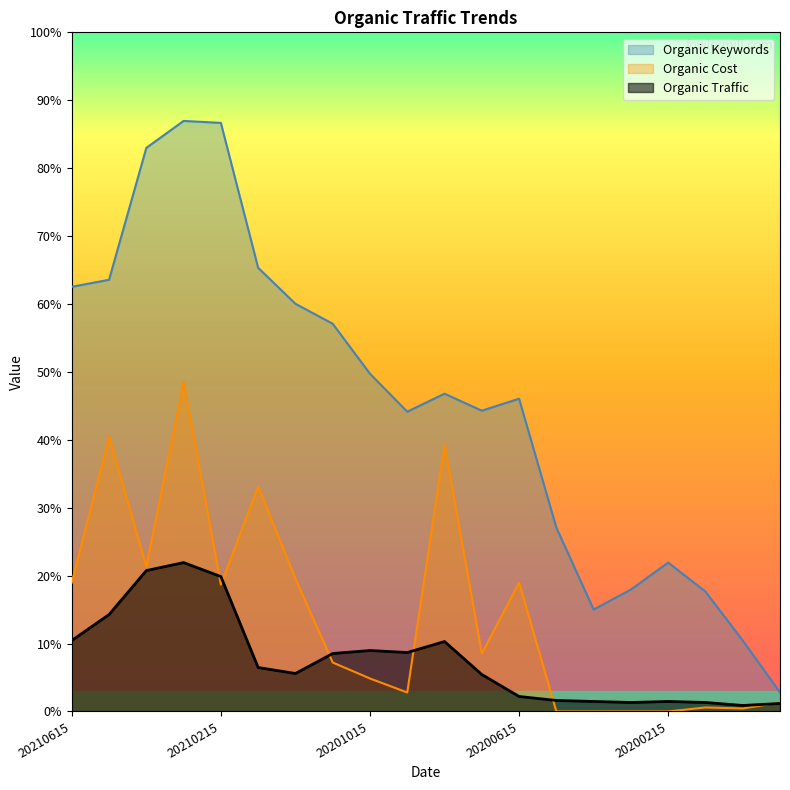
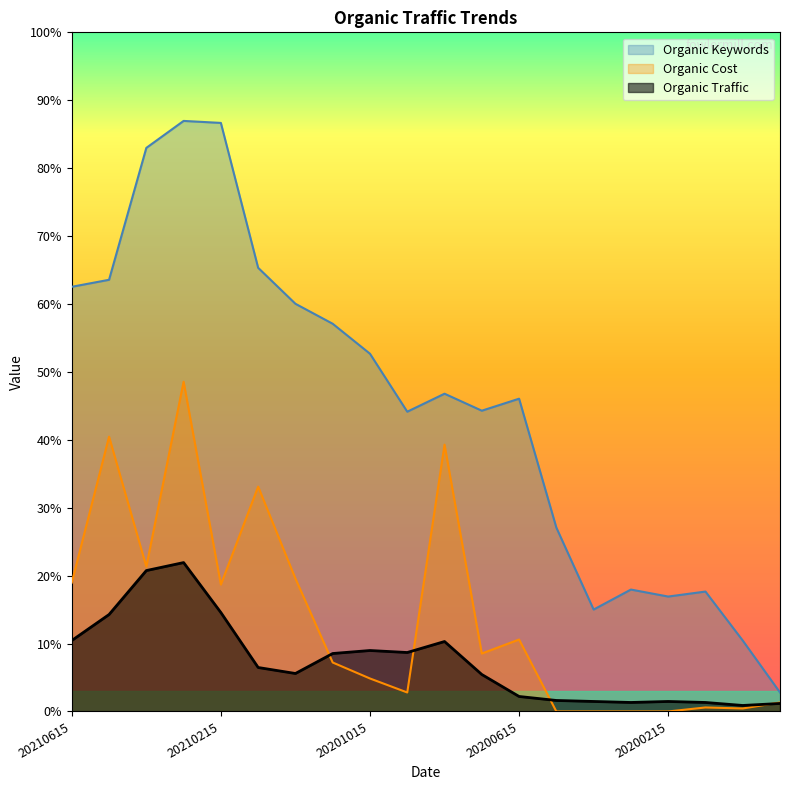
  {
    "Organic Keywords": {
      "20210615": "63%",
      "20210215": "87%",
-     "20201015": "50%",
+     "20201015": "53%",
      "20200615": "46%",
-     "20200215": "22%"
+     "20200215": "17%"
    },
    "Organic Cost": {
      "20210615": "19%",
      "20210215": "19%",
      "20201015": "5%",
-     "20200615": "19%"
+     "20200615": "11%"
    },
    "Organic Traffic": {
      "20210615": "10%",
-     "20210215": "20%",
+     "20210215": "15%",
      "20201015": "9%"
    }
  }
